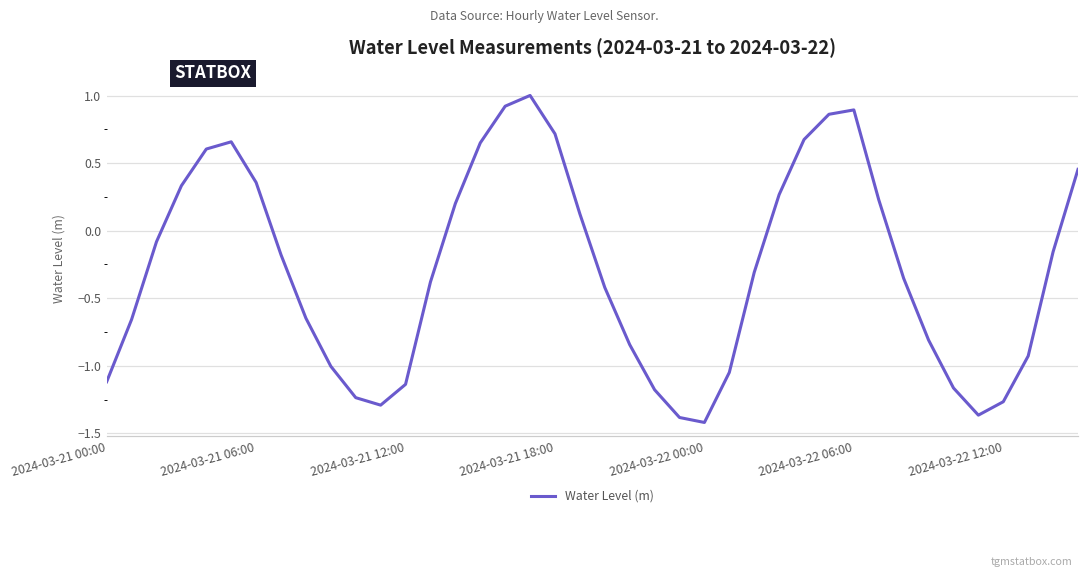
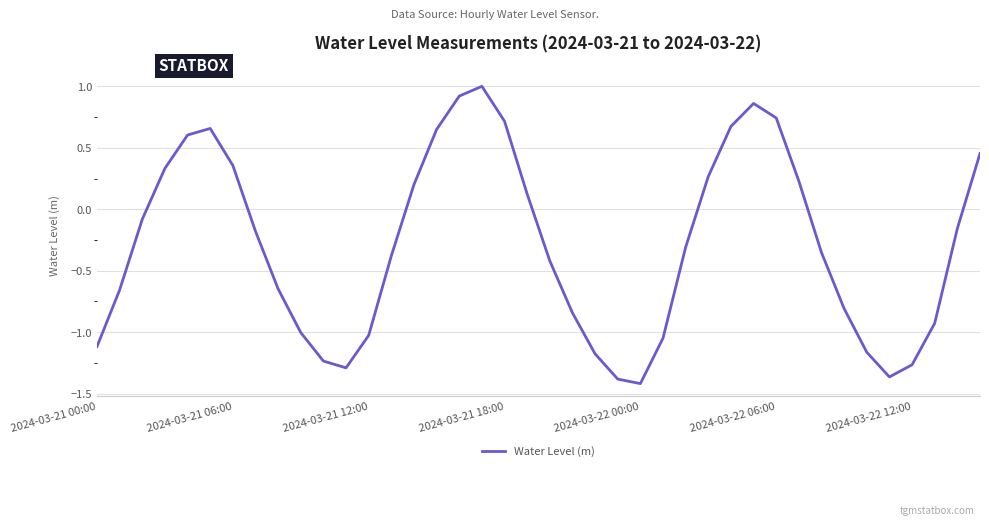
  {
    "2024-03-21 00:00": -1.12,
    "2024-03-21 06:00": 0.36,
-   "2024-03-21 12:00": -1.14,
+   "2024-03-21 12:00": -1.03,
    "2024-03-21 18:00": 0.72,
    "2024-03-22 00:00": -1.42,
-   "2024-03-22 06:00": 0.89,
+   "2024-03-22 06:00": 0.74,
    "2024-03-22 12:00": -1.27
  }
